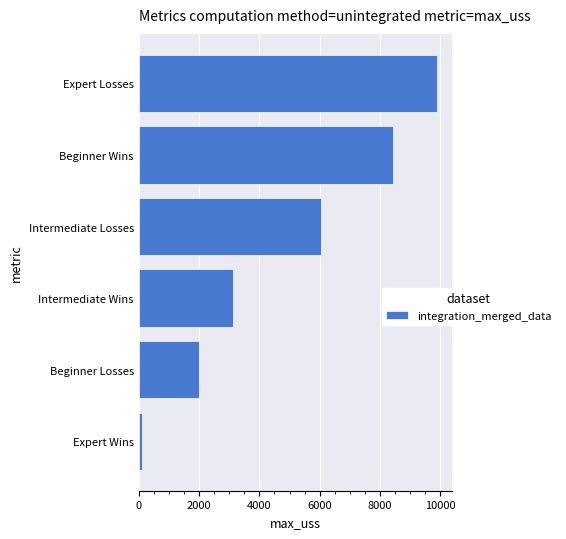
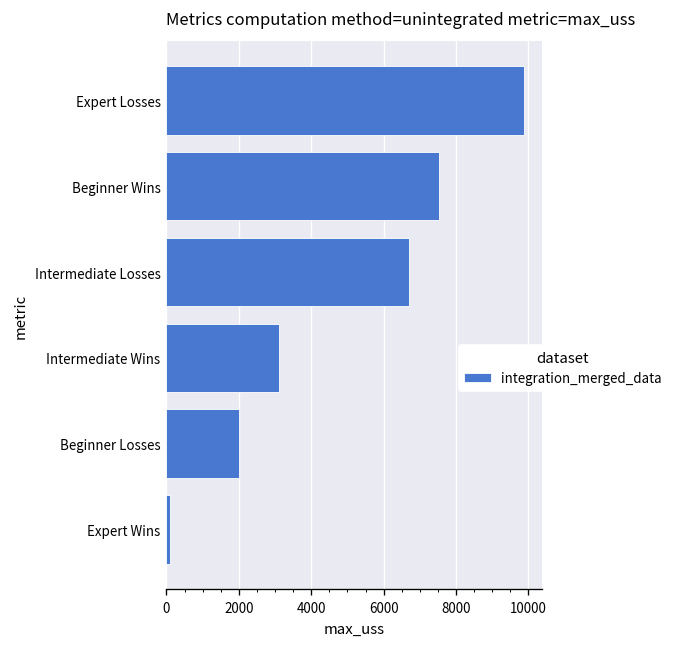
  {
    "Expert Losses": 9900,
-   "Beginner Wins": 8400,
-   "Intermediate Losses": 6000,
+   "Beginner Wins": 7500,
+   "Intermediate Losses": 6700,
    "Intermediate Wins": 3100,
    "Beginner Losses": 2000,
    "Expert Wins": 100
  }
